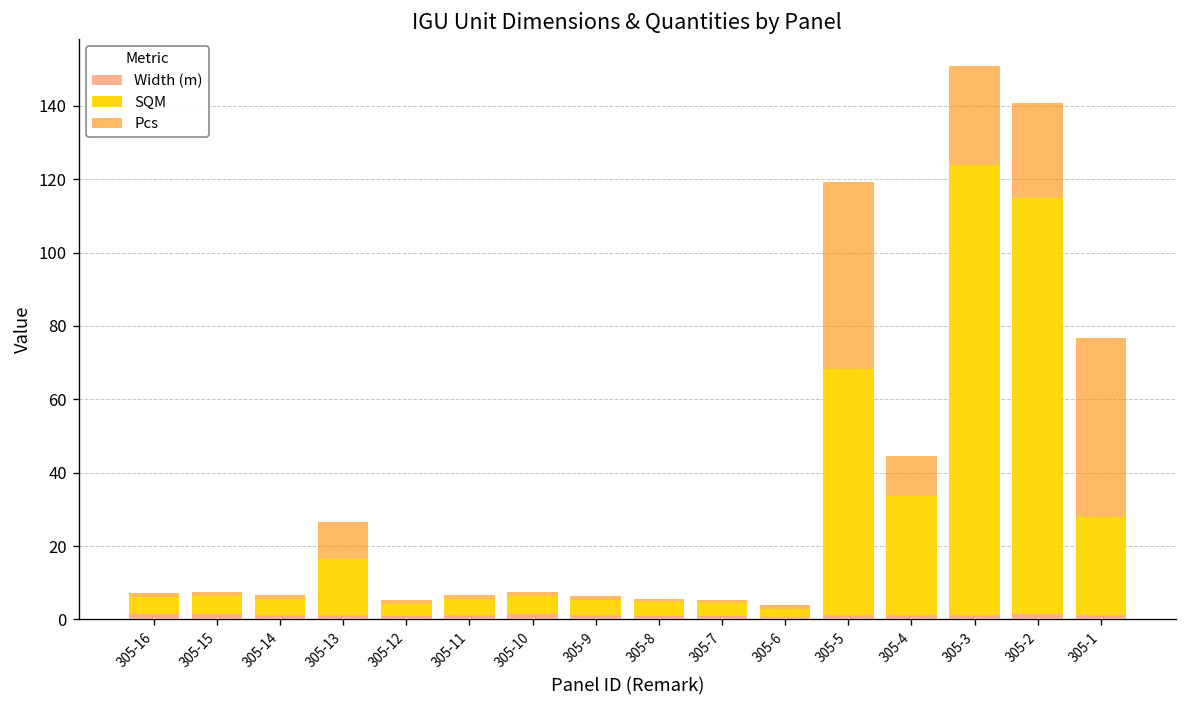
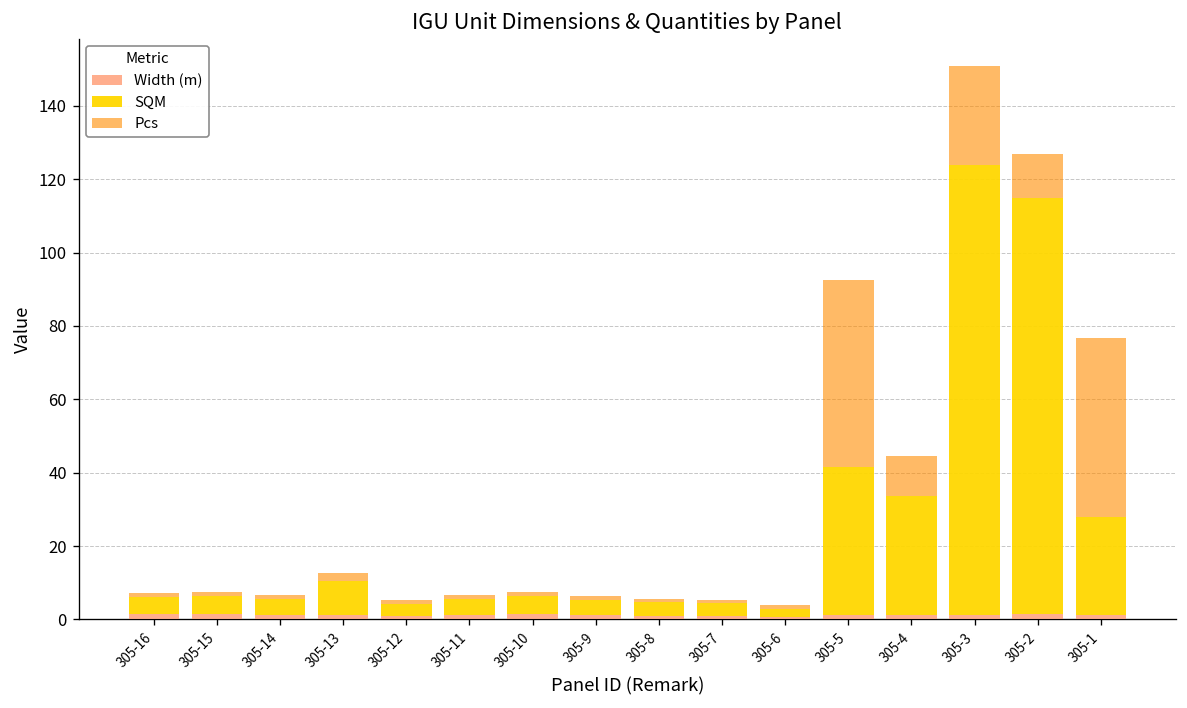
  {
    "Width (m)": {
      "305-16": 1,
      "305-15": 1,
      "305-14": 1,
      "305-13": 1,
      "305-12": 1,
      "305-11": 1,
      "305-10": 1,
      "305-9": 1,
      "305-8": 1,
      "305-7": 1,
      "305-5": 1,
      "305-4": 1,
      "305-3": 1,
      "305-2": 1,
      "305-1": 1
    },
    "SQM": {
      "305-16": 5,
      "305-15": 5,
      "305-14": 4,
-     "305-13": 15,
+     "305-13": 9,
      "305-12": 3,
      "305-11": 4,
      "305-10": 5,
      "305-9": 4,
      "305-8": 4,
      "305-7": 3,
      "305-6": 2,
-     "305-5": 67,
+     "305-5": 40,
      "305-4": 32,
      "305-3": 122,
      "305-2": 114,
      "305-1": 27
    },
    "Pcs": {
      "305-16": 1,
      "305-15": 1,
      "305-14": 1,
-     "305-13": 10,
+     "305-13": 2,
      "305-12": 1,
      "305-11": 1,
      "305-10": 1,
      "305-9": 1,
      "305-8": 1,
      "305-7": 1,
      "305-6": 1,
      "305-5": 51,
      "305-4": 11,
      "305-3": 27,
-     "305-2": 26,
+     "305-2": 12,
      "305-1": 49
    }
  }
